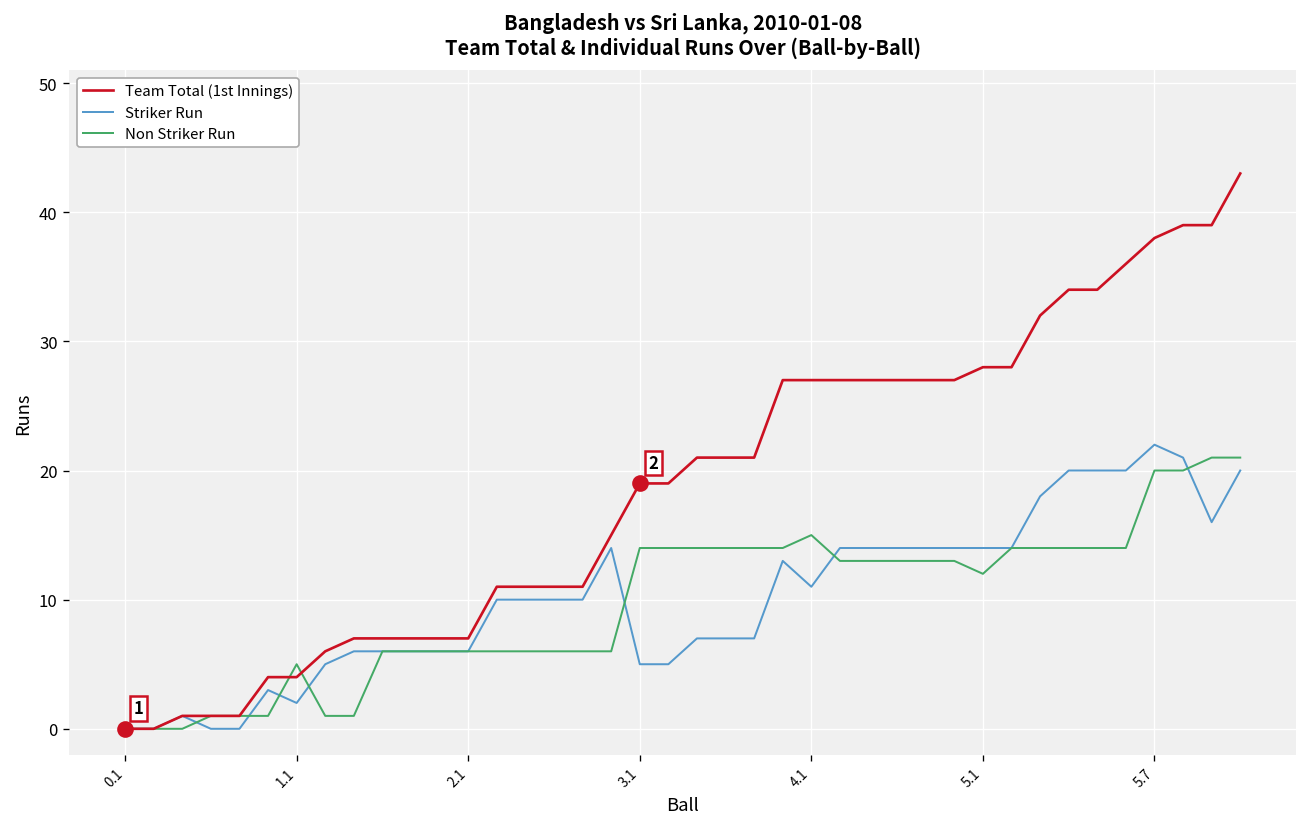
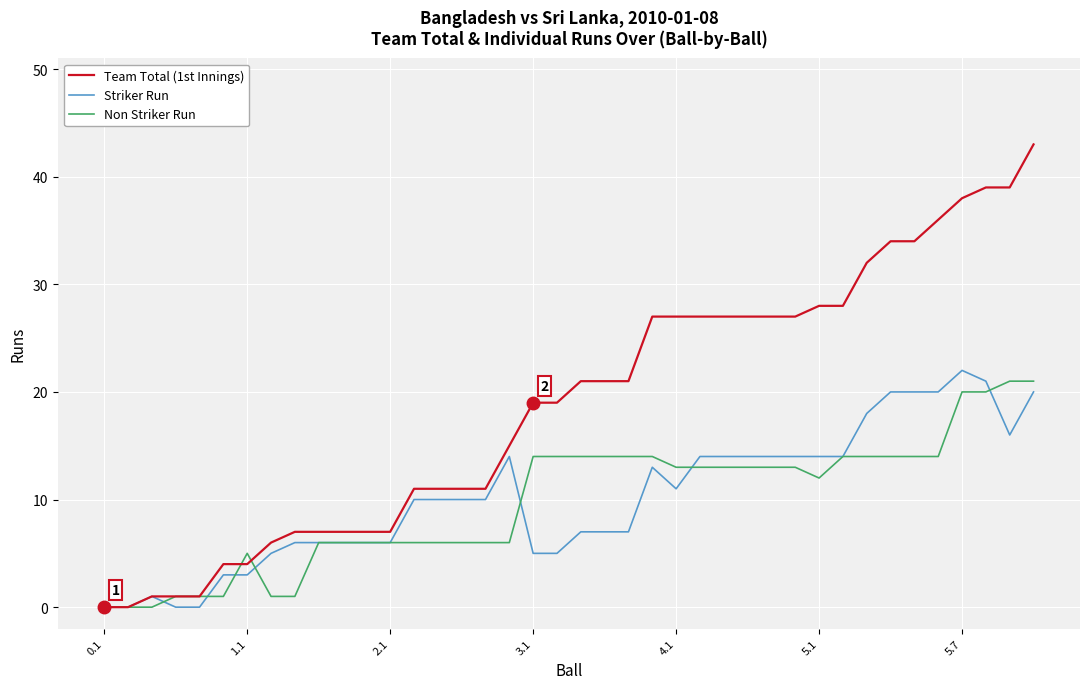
  {
    "Striker Run": {
-     "1.1": 2,
+     "1.1": 3,
      "3.1": 5,
      "4.1": 11,
      "5.1": 14,
      "5.7": 22
    },
    "Non Striker Run": {
      "1.1": 5,
      "3.1": 14,
-     "4.1": 15,
+     "4.1": 13,
      "5.1": 12,
      "5.7": 20
    }
  }
